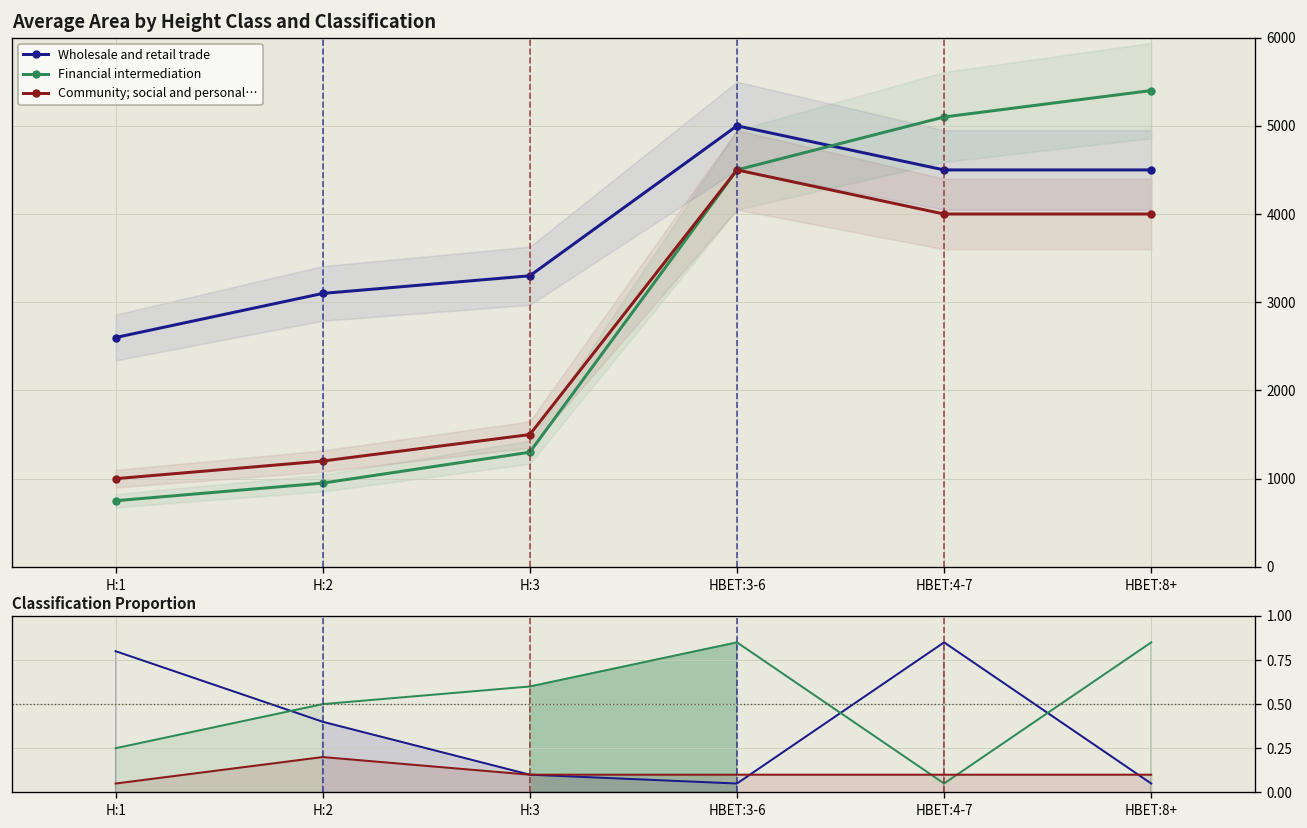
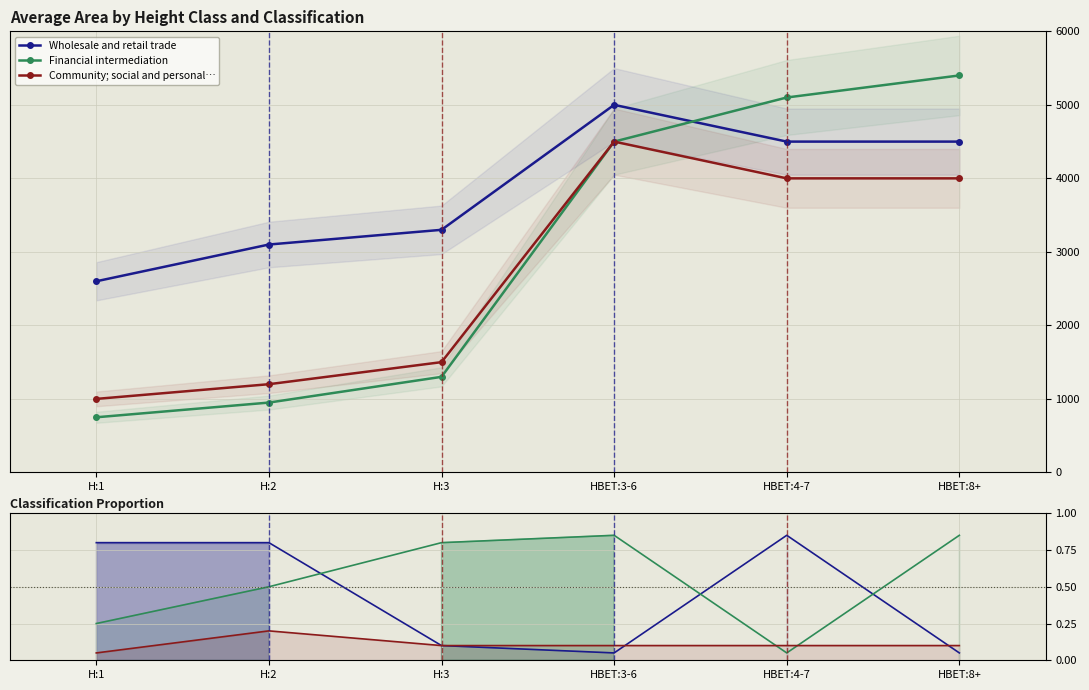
  {
    "Classification Proportion": {
      "Wholesale and retail trade": {
        "H:1": 0.8,
-       "H:2": 0.4,
+       "H:2": 0.8,
        "HBET:3-6": 0.05,
        "HBET:4-7": 0.85,
        "HBET:8+": 0.05
      },
      "Financial intermediation": {
        "H:1": 0.25,
        "H:2": 0.5,
-       "H:3": 0.6,
+       "H:3": 0.8,
        "HBET:3-6": 0.85,
        "HBET:4-7": 0.05,
        "HBET:8+": 0.85
      }
    }
  }
